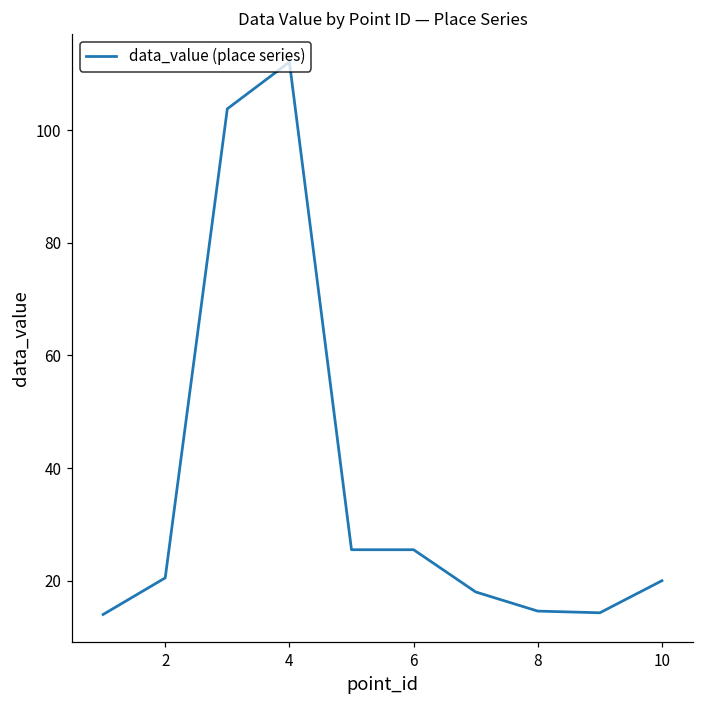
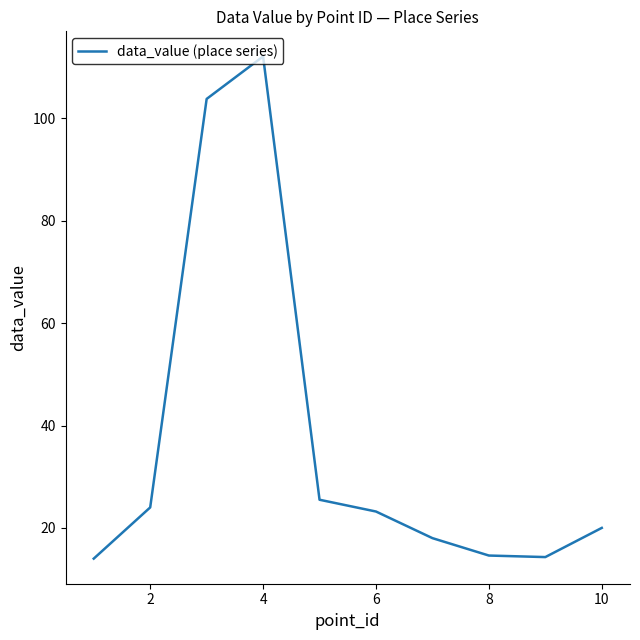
  {
-   "2": 21,
-   "6": 26,
+   "2": 24,
+   "6": 23,
    "8": 15,
    "10": 20
  }
